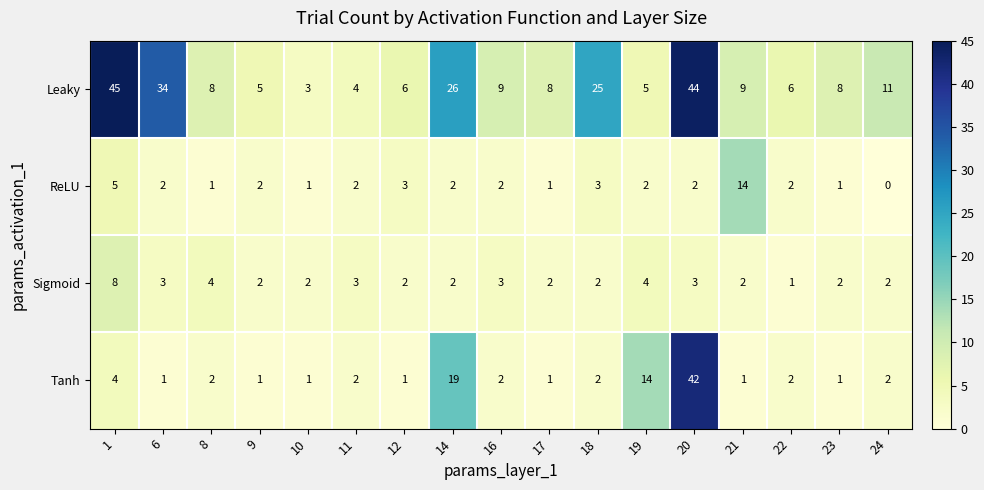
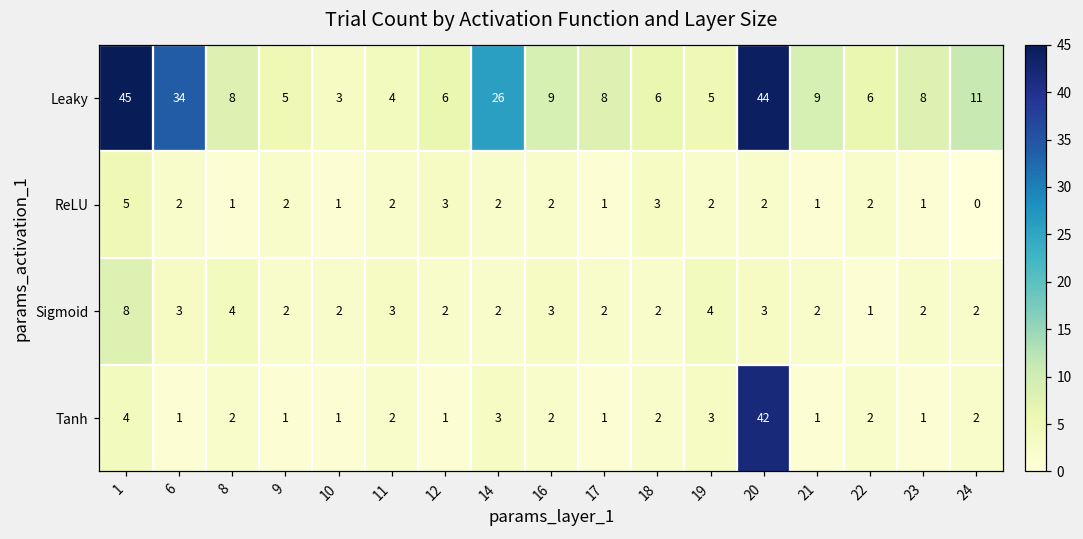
  {
    "Leaky": {
      "1": 45,
      "6": 34,
      "8": 8,
      "9": 5,
      "10": 3,
      "11": 4,
      "12": 6,
      "14": 26,
      "16": 9,
      "17": 8,
-     "18": 25,
+     "18": 6,
      "19": 5,
      "20": 44,
      "21": 9,
      "22": 6,
      "23": 8,
      "24": 11
    },
    "ReLU": {
      "1": 5,
      "6": 2,
      "8": 1,
      "9": 2,
      "10": 1,
      "11": 2,
      "12": 3,
      "14": 2,
      "16": 2,
      "17": 1,
      "18": 3,
      "19": 2,
      "20": 2,
-     "21": 14,
+     "21": 1,
      "22": 2,
      "23": 1,
      "24": 0
    },
    "Sigmoid": {
      "1": 8,
      "6": 3,
      "8": 4,
      "9": 2,
      "10": 2,
      "11": 3,
      "12": 2,
      "14": 2,
      "16": 3,
      "17": 2,
      "18": 2,
      "19": 4,
      "20": 3,
      "21": 2,
      "22": 1,
      "23": 2,
      "24": 2
    },
    "Tanh": {
      "1": 4,
      "6": 1,
      "8": 2,
      "9": 1,
      "10": 1,
      "11": 2,
      "12": 1,
-     "14": 19,
+     "14": 3,
      "16": 2,
      "17": 1,
      "18": 2,
-     "19": 14,
+     "19": 3,
      "20": 42,
      "21": 1,
      "22": 2,
      "23": 1,
      "24": 2
    }
  }
